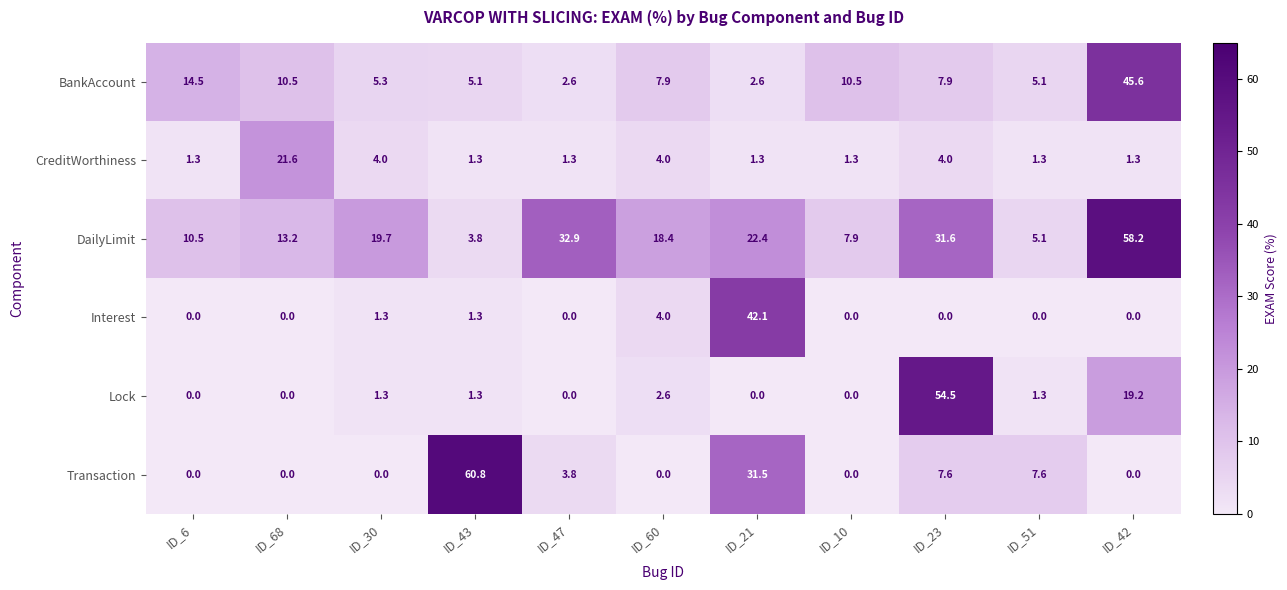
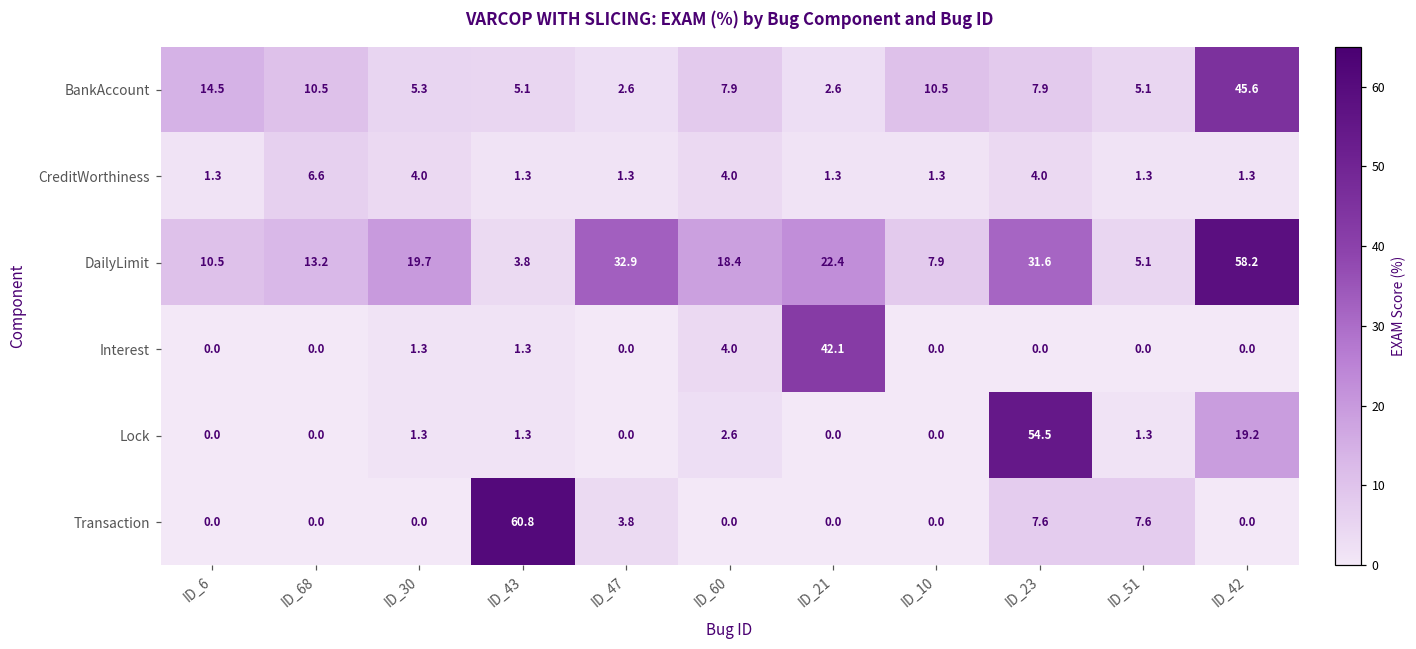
  {
    "BankAccount": {
      "ID_6": 14.5,
      "ID_68": 10.5,
      "ID_30": 5.3,
      "ID_43": 5.1,
      "ID_47": 2.6,
      "ID_60": 7.9,
      "ID_21": 2.6,
      "ID_10": 10.5,
      "ID_23": 7.9,
      "ID_51": 5.1,
      "ID_42": 45.6
    },
    "CreditWorthiness": {
      "ID_6": 1.3,
-     "ID_68": 21.6,
+     "ID_68": 6.6,
      "ID_30": 4.0,
      "ID_43": 1.3,
      "ID_47": 1.3,
      "ID_60": 4.0,
      "ID_21": 1.3,
      "ID_10": 1.3,
      "ID_23": 4.0,
      "ID_51": 1.3,
      "ID_42": 1.3
    },
    "DailyLimit": {
      "ID_6": 10.5,
      "ID_68": 13.2,
      "ID_30": 19.7,
      "ID_43": 3.8,
      "ID_47": 32.9,
      "ID_60": 18.4,
      "ID_21": 22.4,
      "ID_10": 7.9,
      "ID_23": 31.6,
      "ID_51": 5.1,
      "ID_42": 58.2
    },
    "Interest": {
      "ID_6": 0.0,
      "ID_68": 0.0,
      "ID_30": 1.3,
      "ID_43": 1.3,
      "ID_47": 0.0,
      "ID_60": 4.0,
      "ID_21": 42.1,
      "ID_10": 0.0,
      "ID_23": 0.0,
      "ID_51": 0.0,
      "ID_42": 0.0
    },
    "Lock": {
      "ID_6": 0.0,
      "ID_68": 0.0,
      "ID_30": 1.3,
      "ID_43": 1.3,
      "ID_47": 0.0,
      "ID_60": 2.6,
      "ID_21": 0.0,
      "ID_10": 0.0,
      "ID_23": 54.5,
      "ID_51": 1.3,
      "ID_42": 19.2
    },
    "Transaction": {
      "ID_6": 0.0,
      "ID_68": 0.0,
      "ID_30": 0.0,
      "ID_43": 60.8,
      "ID_47": 3.8,
      "ID_60": 0.0,
-     "ID_21": 31.5,
+     "ID_21": 0.0,
      "ID_10": 0.0,
      "ID_23": 7.6,
      "ID_51": 7.6,
      "ID_42": 0.0
    }
  }
